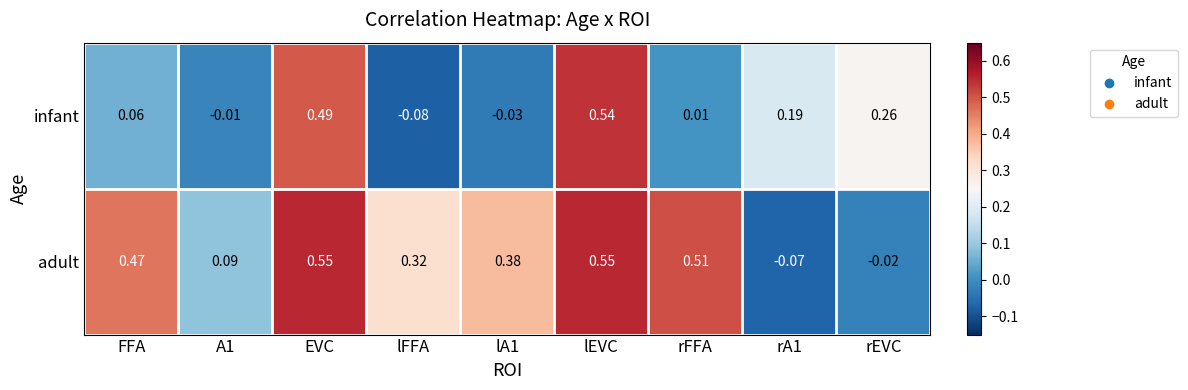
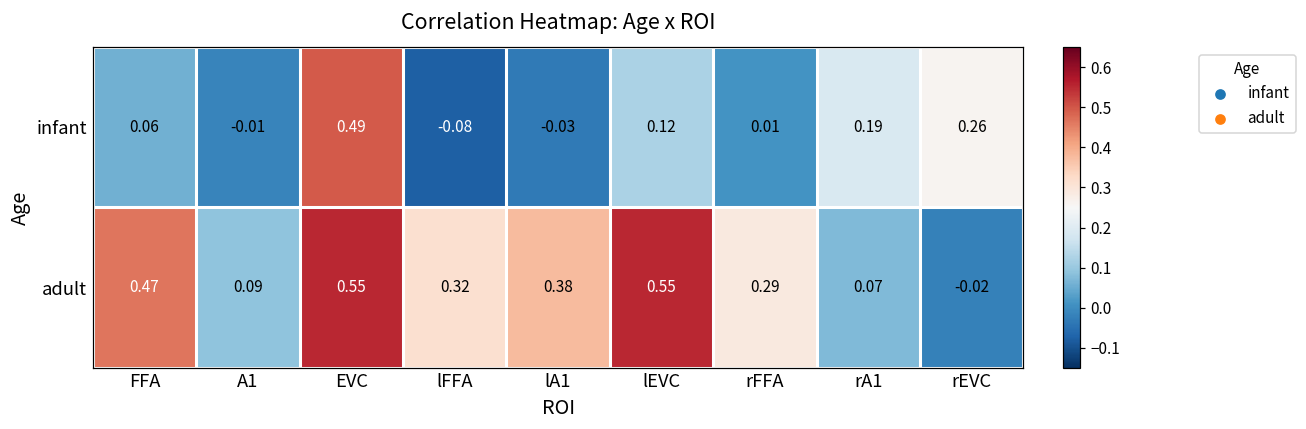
  {
    "infant": {
      "FFA": 0.06,
      "A1": -0.01,
      "EVC": 0.49,
      "lFFA": -0.08,
      "lA1": -0.03,
-     "lEVC": 0.54,
+     "lEVC": 0.12,
      "rFFA": 0.01,
      "rA1": 0.19,
      "rEVC": 0.26
    },
    "adult": {
      "FFA": 0.47,
      "A1": 0.09,
      "EVC": 0.55,
      "lFFA": 0.32,
      "lA1": 0.38,
      "lEVC": 0.55,
-     "rFFA": 0.51,
-     "rA1": -0.07,
+     "rFFA": 0.29,
+     "rA1": 0.07,
      "rEVC": -0.02
    }
  }
